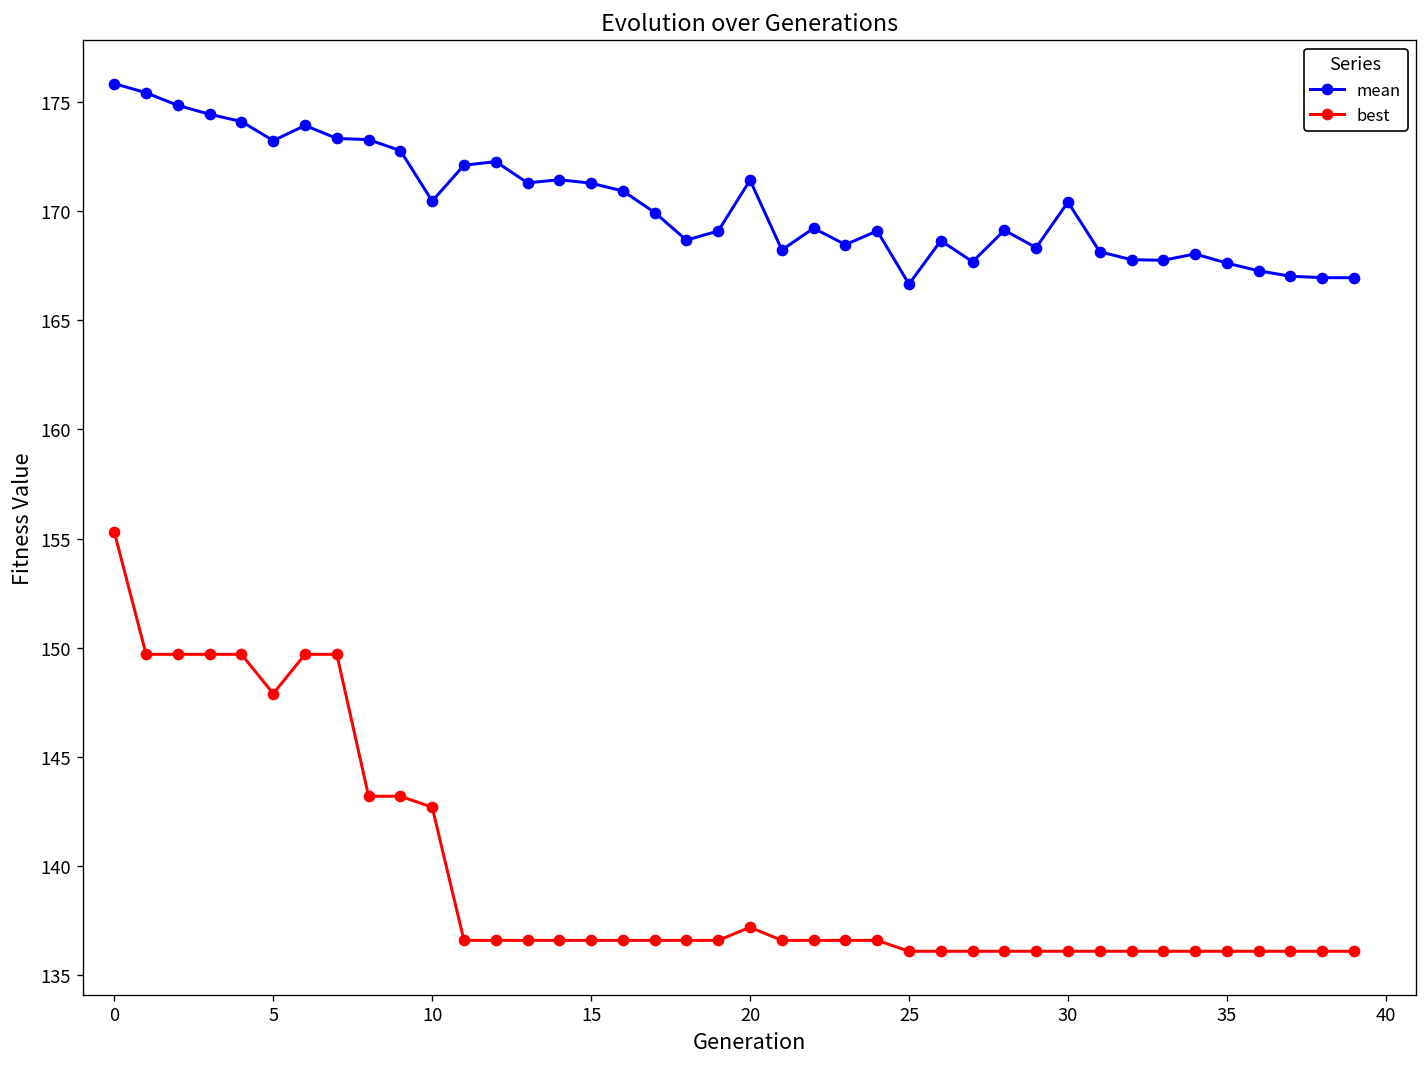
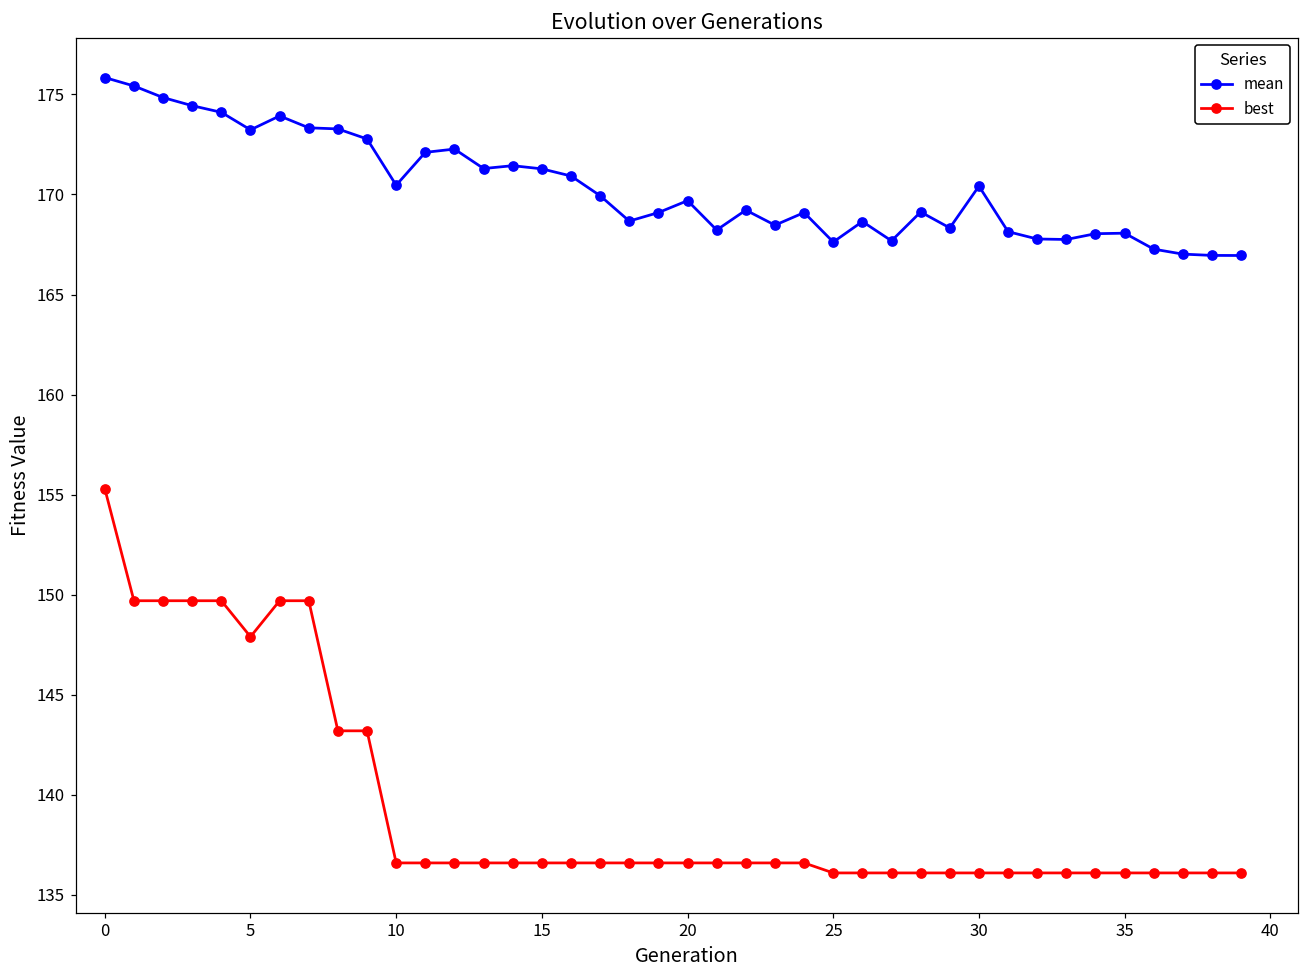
  {
    "mean": {
      "0": 175.8,
      "5": 173.2,
      "10": 170.5,
      "15": 171.3,
-     "20": 171.4,
-     "25": 166.7,
+     "20": 169.7,
+     "25": 167.6,
      "30": 170.4,
-     "35": 167.6
+     "35": 168.1
    },
    "best": {
      "0": 155.3,
      "5": 147.9,
-     "10": 142.7,
+     "10": 136.6,
      "15": 136.6,
-     "20": 137.2,
+     "20": 136.6,
      "25": 136.1,
      "30": 136.1,
      "35": 136.1
    }
  }
